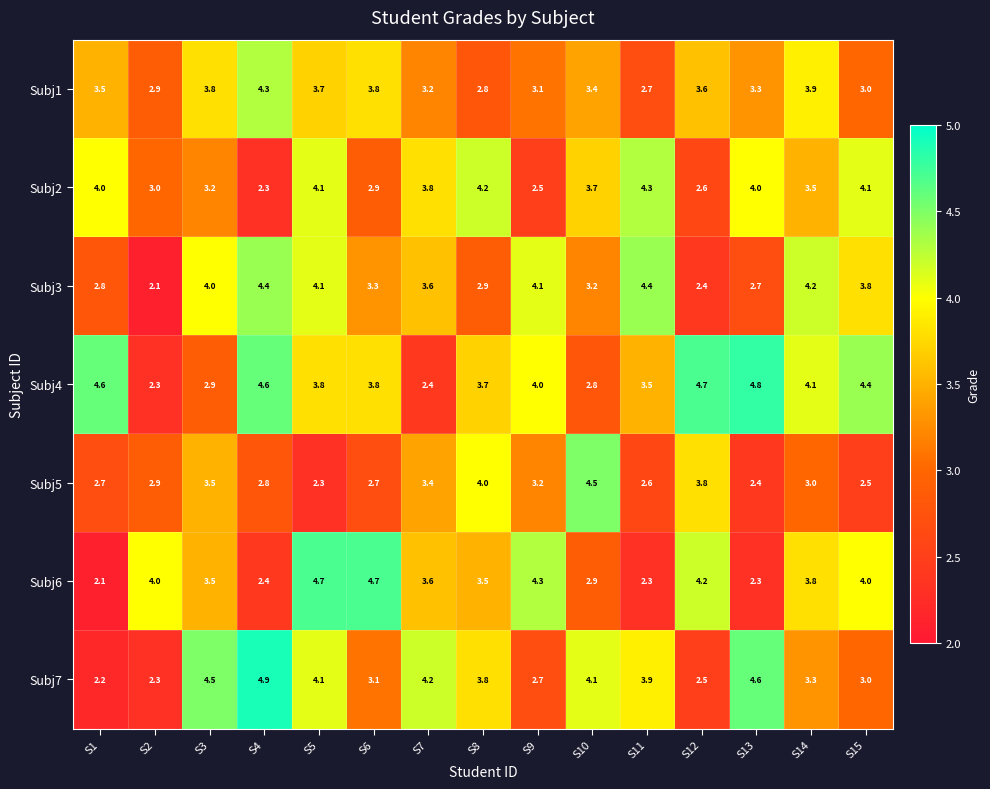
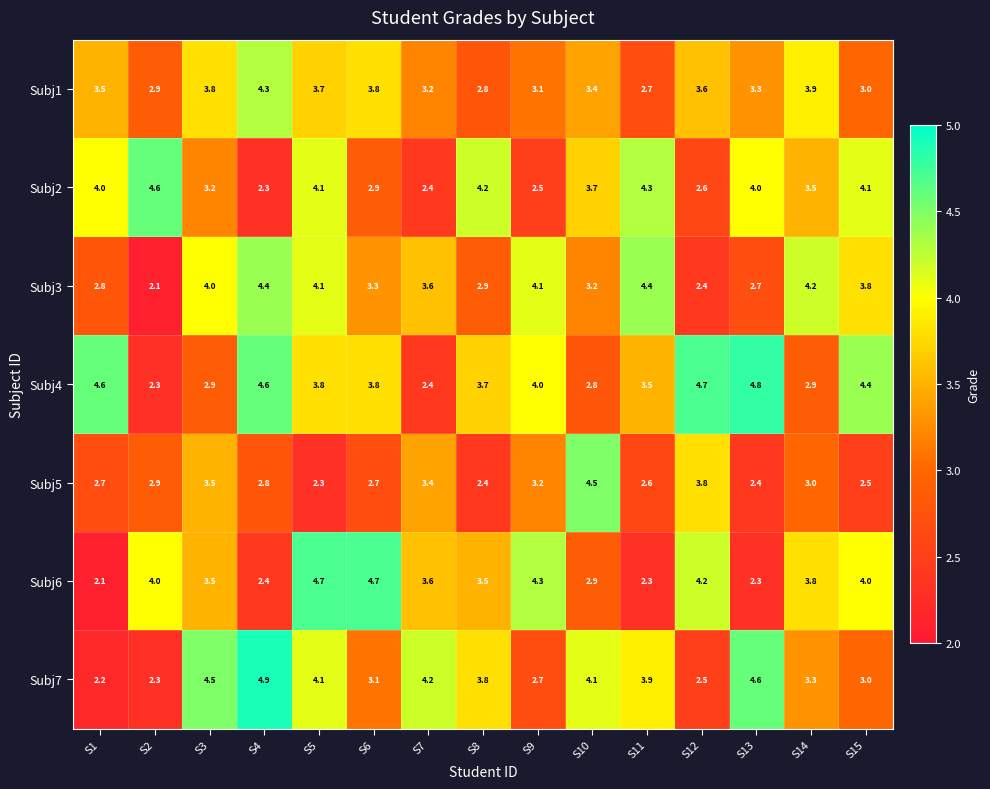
  {
    "Subj1": {
      "S1": 3.5,
      "S2": 2.9,
      "S3": 3.8,
      "S4": 4.3,
      "S5": 3.7,
      "S6": 3.8,
      "S7": 3.2,
      "S8": 2.8,
      "S9": 3.1,
      "S10": 3.4,
      "S11": 2.7,
      "S12": 3.6,
      "S13": 3.3,
      "S14": 3.9,
      "S15": 3.0
    },
    "Subj2": {
      "S1": 4.0,
-     "S2": 3.0,
+     "S2": 4.6,
      "S3": 3.2,
      "S4": 2.3,
      "S5": 4.1,
      "S6": 2.9,
-     "S7": 3.8,
+     "S7": 2.4,
      "S8": 4.2,
      "S9": 2.5,
      "S10": 3.7,
      "S11": 4.3,
      "S12": 2.6,
      "S13": 4.0,
      "S14": 3.5,
      "S15": 4.1
    },
    "Subj3": {
      "S1": 2.8,
      "S2": 2.1,
      "S3": 4.0,
      "S4": 4.4,
      "S5": 4.1,
      "S6": 3.3,
      "S7": 3.6,
      "S8": 2.9,
      "S9": 4.1,
      "S10": 3.2,
      "S11": 4.4,
      "S12": 2.4,
      "S13": 2.7,
      "S14": 4.2,
      "S15": 3.8
    },
    "Subj4": {
      "S1": 4.6,
      "S2": 2.3,
      "S3": 2.9,
      "S4": 4.6,
      "S5": 3.8,
      "S6": 3.8,
      "S7": 2.4,
      "S8": 3.7,
      "S9": 4.0,
      "S10": 2.8,
      "S11": 3.5,
      "S12": 4.7,
      "S13": 4.8,
-     "S14": 4.1,
+     "S14": 2.9,
      "S15": 4.4
    },
    "Subj5": {
      "S1": 2.7,
      "S2": 2.9,
      "S3": 3.5,
      "S4": 2.8,
      "S5": 2.3,
      "S6": 2.7,
      "S7": 3.4,
-     "S8": 4.0,
+     "S8": 2.4,
      "S9": 3.2,
      "S10": 4.5,
      "S11": 2.6,
      "S12": 3.8,
      "S13": 2.4,
      "S14": 3.0,
      "S15": 2.5
    },
    "Subj6": {
      "S1": 2.1,
      "S2": 4.0,
      "S3": 3.5,
      "S4": 2.4,
      "S5": 4.7,
      "S6": 4.7,
      "S7": 3.6,
      "S8": 3.5,
      "S9": 4.3,
      "S10": 2.9,
      "S11": 2.3,
      "S12": 4.2,
      "S13": 2.3,
      "S14": 3.8,
      "S15": 4.0
    },
    "Subj7": {
      "S1": 2.2,
      "S2": 2.3,
      "S3": 4.5,
      "S4": 4.9,
      "S5": 4.1,
      "S6": 3.1,
      "S7": 4.2,
      "S8": 3.8,
      "S9": 2.7,
      "S10": 4.1,
      "S11": 3.9,
      "S12": 2.5,
      "S13": 4.6,
      "S14": 3.3,
      "S15": 3.0
    }
  }
